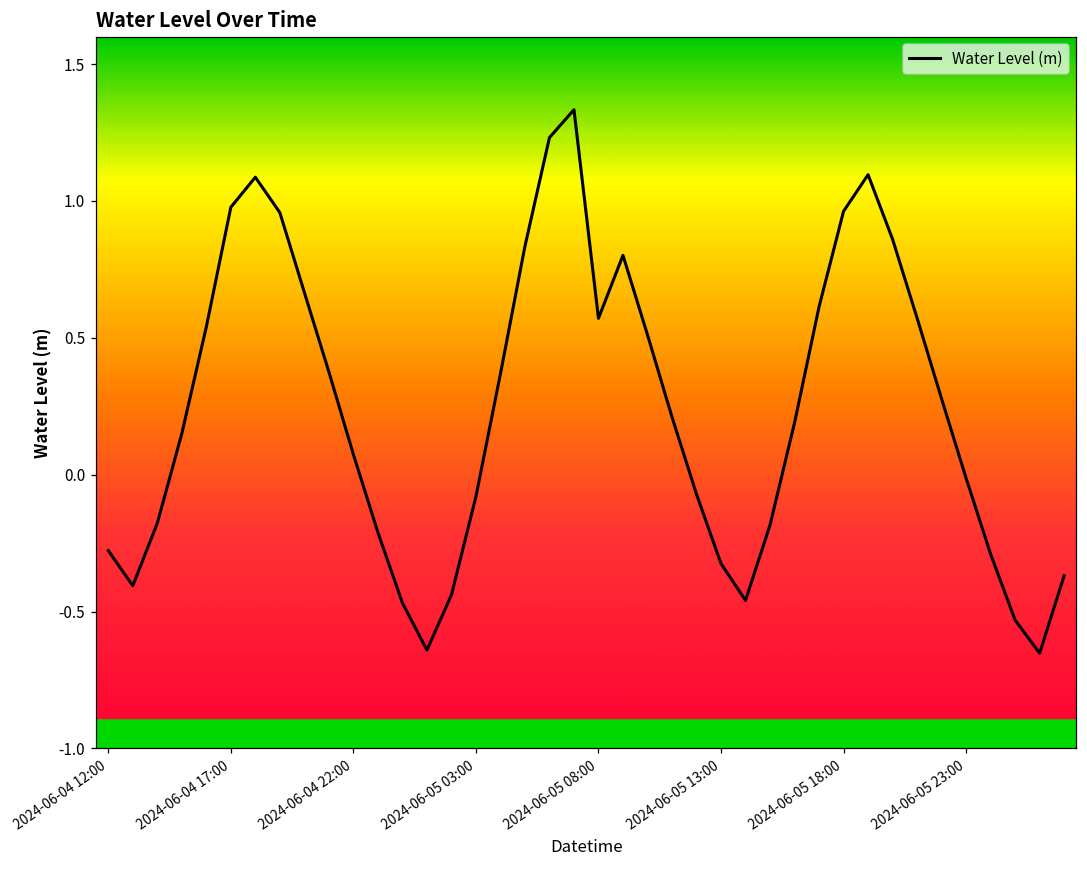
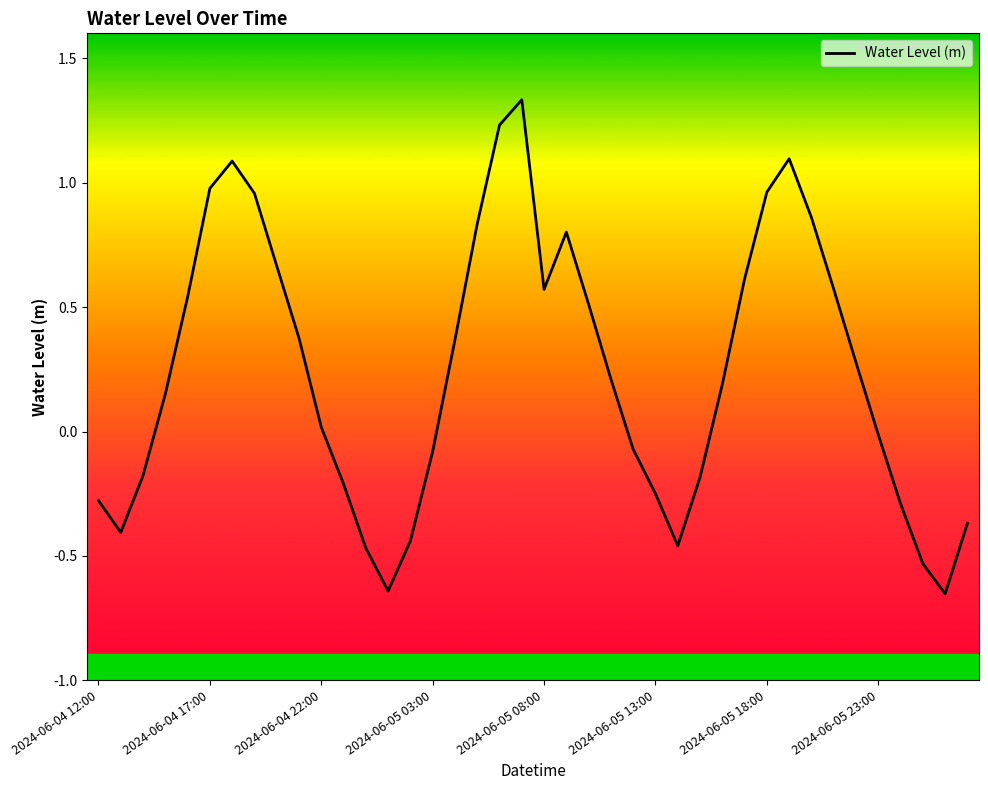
  {
    "2024-06-04 12:00": -0.28,
    "2024-06-04 17:00": 0.98,
-   "2024-06-04 22:00": 0.07,
+   "2024-06-04 22:00": 0.02,
    "2024-06-05 03:00": -0.08,
    "2024-06-05 08:00": 0.57,
-   "2024-06-05 13:00": -0.33,
+   "2024-06-05 13:00": -0.25,
    "2024-06-05 18:00": 0.96,
    "2024-06-05 23:00": -0.01
  }
